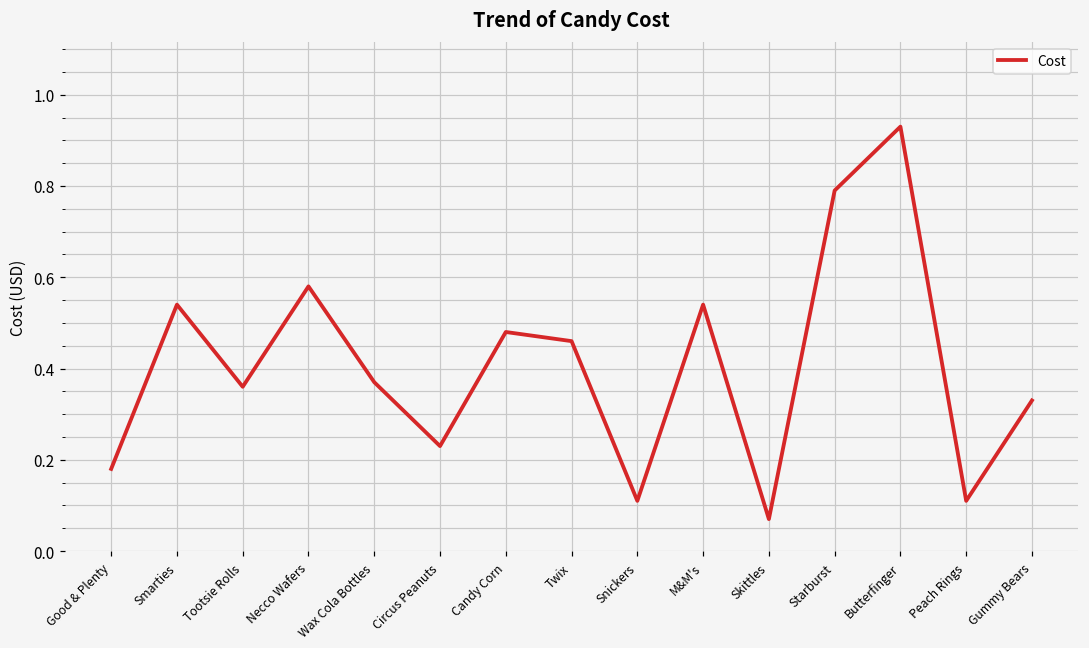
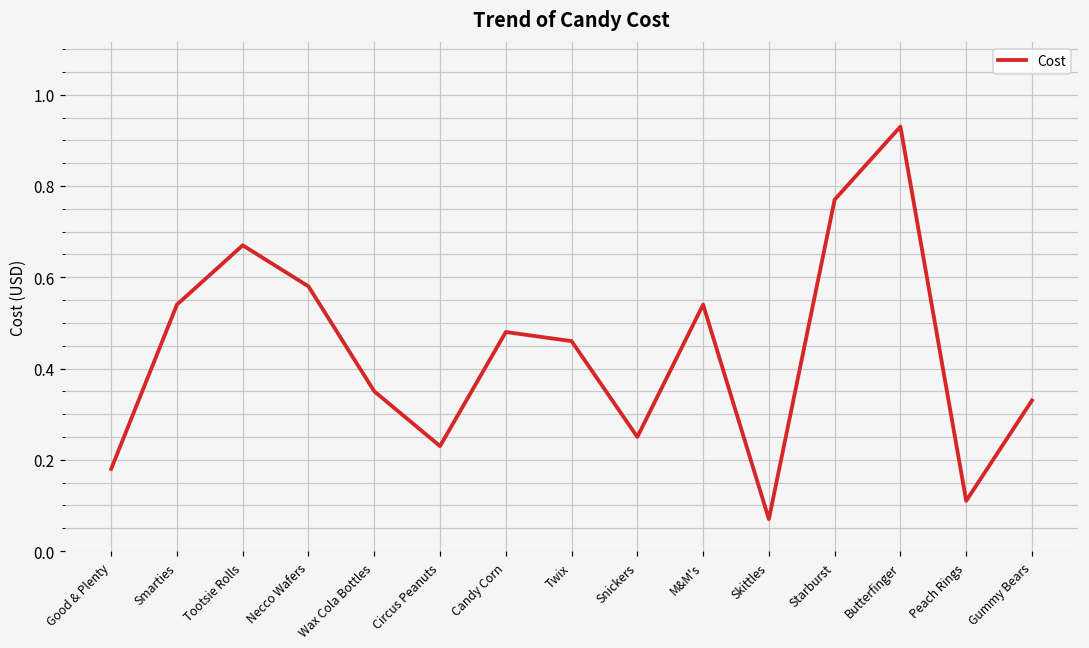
  {
    "Good & Plenty": 0.18,
    "Smarties": 0.54,
-   "Tootsie Rolls": 0.36,
+   "Tootsie Rolls": 0.67,
    "Necco Wafers": 0.58,
-   "Wax Cola Bottles": 0.37,
+   "Wax Cola Bottles": 0.35,
    "Circus Peanuts": 0.23,
    "Candy Corn": 0.48,
    "Twix": 0.46,
-   "Snickers": 0.11,
+   "Snickers": 0.25,
    "M&M's": 0.54,
    "Skittles": 0.07,
-   "Starburst": 0.79,
+   "Starburst": 0.77,
    "Butterfinger": 0.93,
    "Peach Rings": 0.11,
    "Gummy Bears": 0.33
  }
